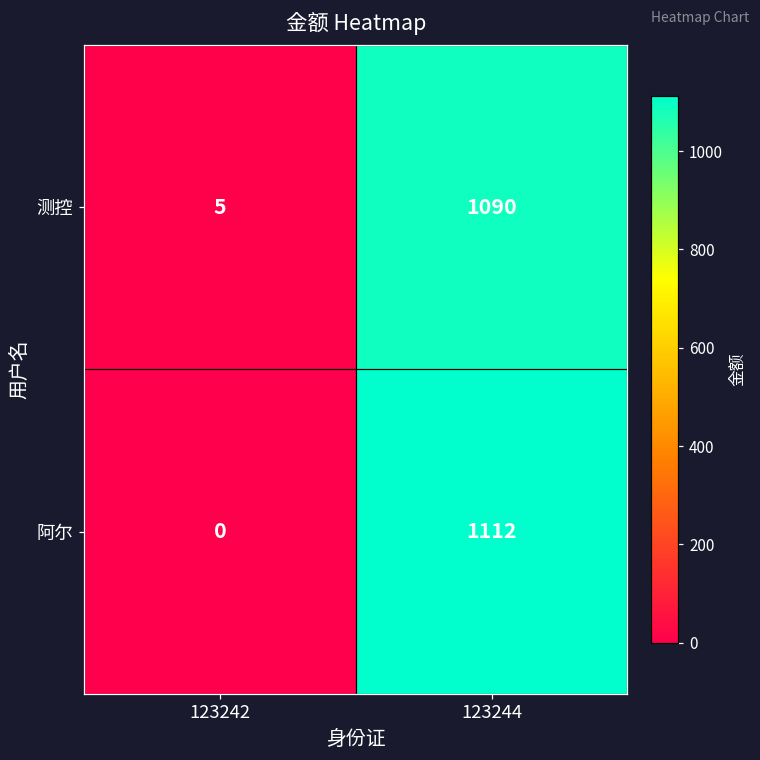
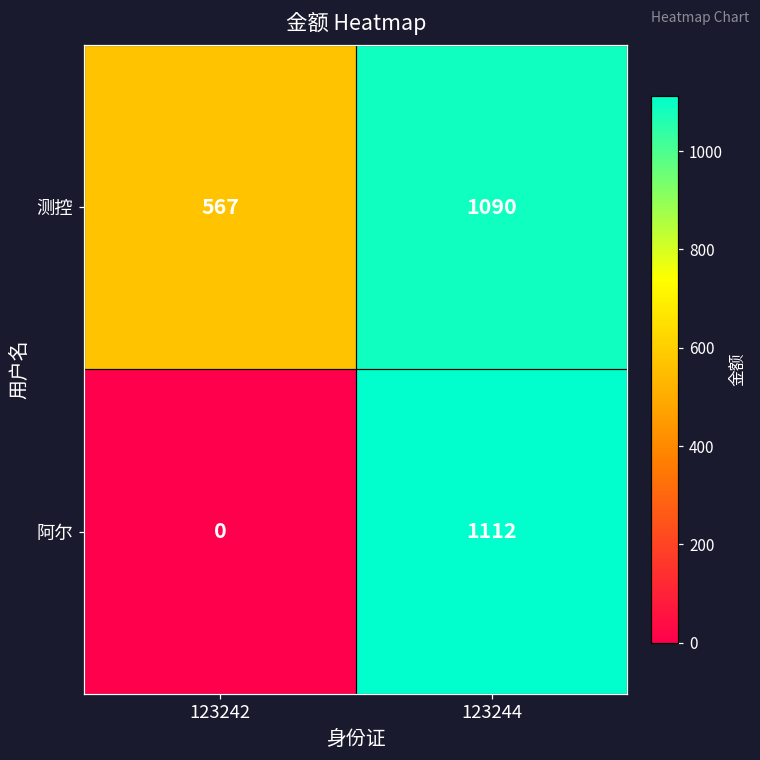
  {
    "测控": {
-     "123242": 5,
+     "123242": 567,
      "123244": 1090
    },
    "阿尔": {
      "123242": 0,
      "123244": 1112
    }
  }
